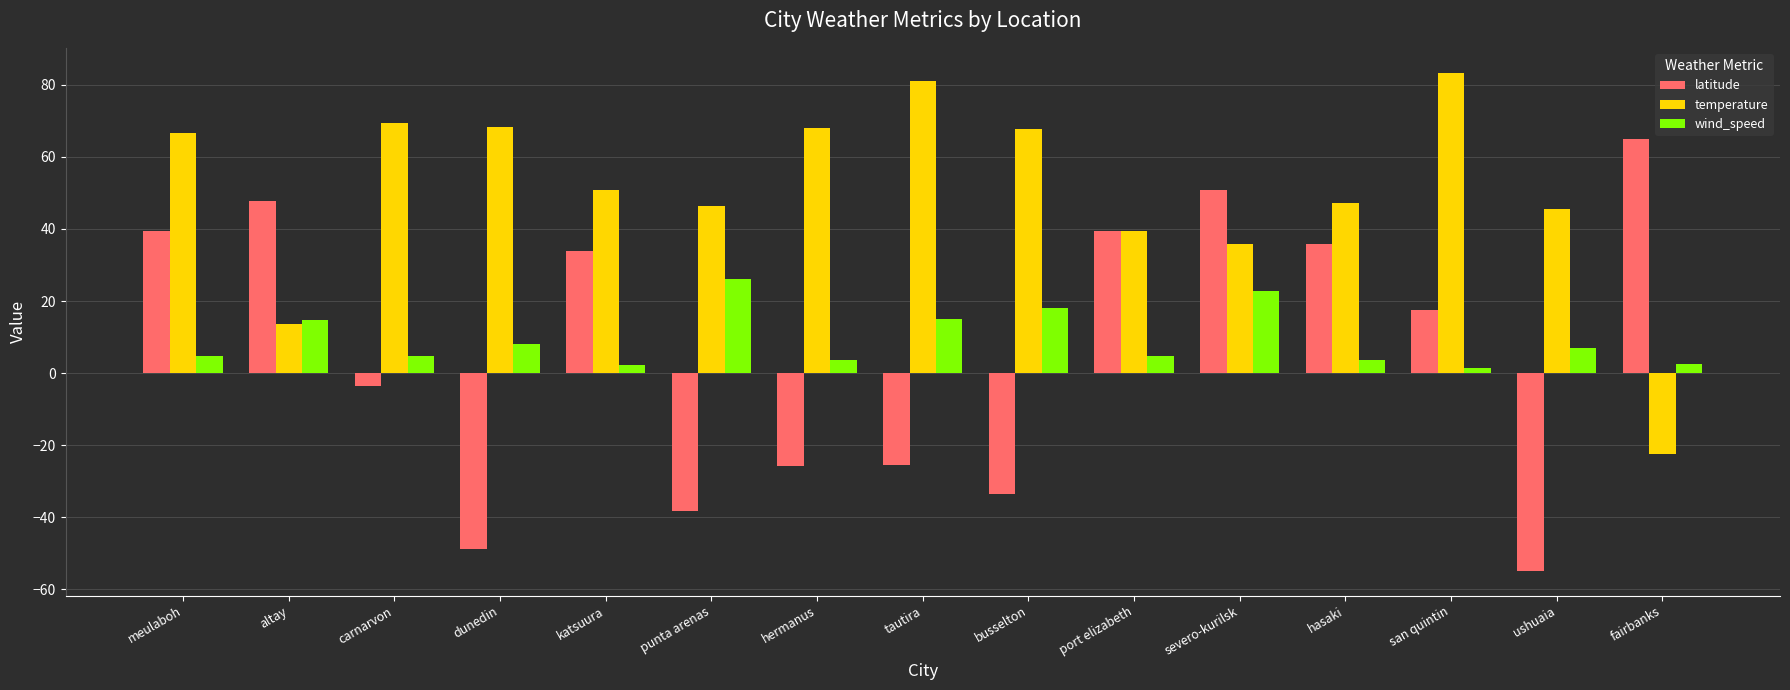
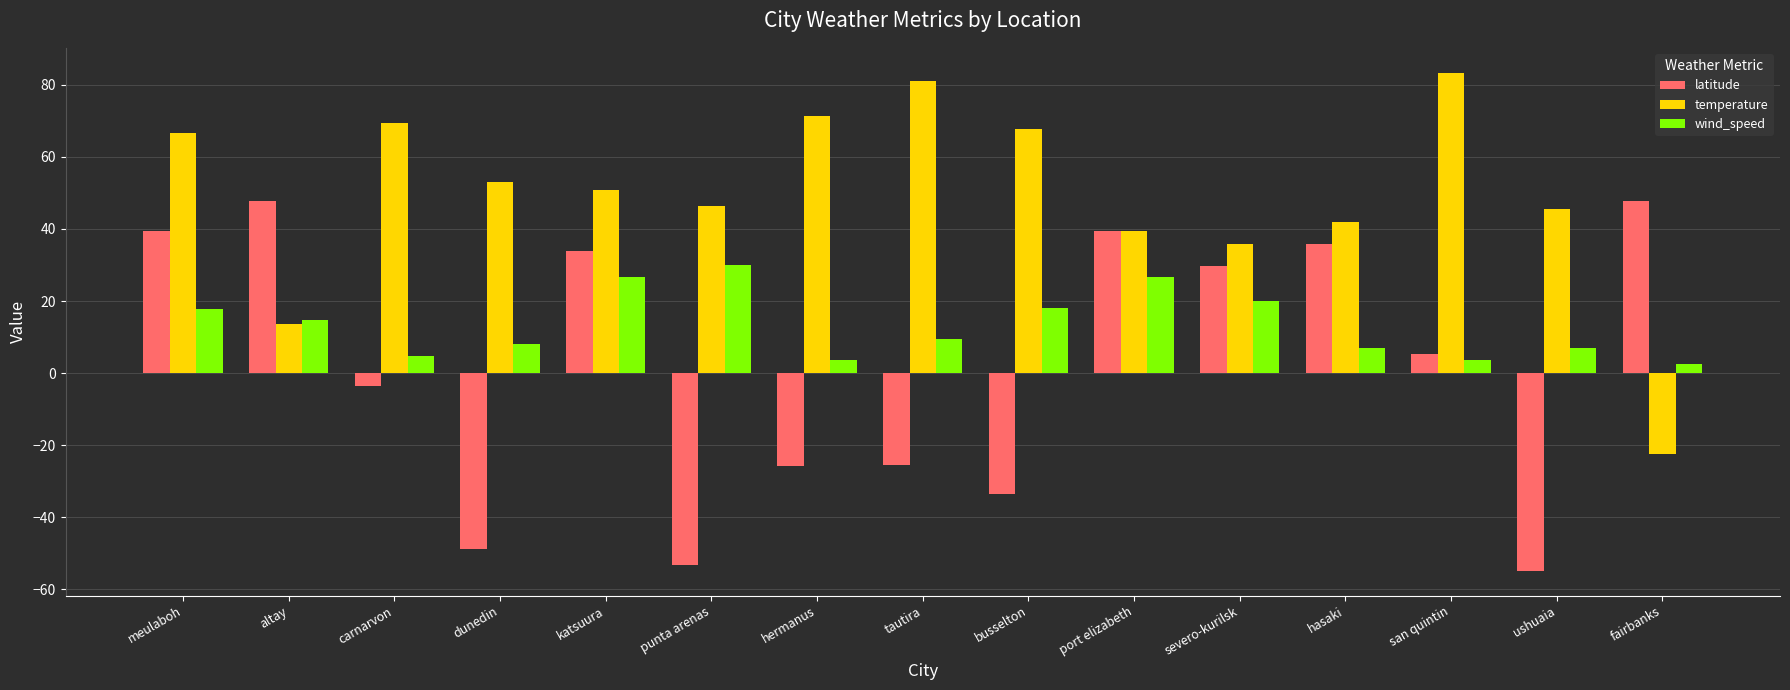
  {
    "latitude": {
      "meulaboh": 39,
      "altay": 48,
      "carnarvon": -4,
      "dunedin": -49,
      "katsuura": 34,
-     "punta arenas": -38,
+     "punta arenas": -53,
      "hermanus": -26,
      "tautira": -25,
      "busselton": -34,
      "port elizabeth": 39,
-     "severo-kurilsk": 51,
+     "severo-kurilsk": 30,
      "hasaki": 36,
-     "san quintin": 18,
+     "san quintin": 5,
      "ushuaia": -55,
-     "fairbanks": 65
+     "fairbanks": 48
    },
    "temperature": {
      "meulaboh": 67,
      "altay": 14,
      "carnarvon": 69,
-     "dunedin": 68,
+     "dunedin": 53,
      "katsuura": 51,
      "punta arenas": 46,
-     "hermanus": 68,
+     "hermanus": 71,
      "tautira": 81,
      "busselton": 68,
      "port elizabeth": 40,
      "severo-kurilsk": 36,
-     "hasaki": 47,
+     "hasaki": 42,
      "san quintin": 83,
      "ushuaia": 45,
      "fairbanks": -23
    },
    "wind_speed": {
-     "meulaboh": 5,
+     "meulaboh": 18,
      "altay": 15,
      "carnarvon": 5,
      "dunedin": 8,
-     "katsuura": 2,
-     "punta arenas": 26,
+     "katsuura": 27,
+     "punta arenas": 30,
      "hermanus": 4,
-     "tautira": 15,
+     "tautira": 10,
      "busselton": 18,
-     "port elizabeth": 5,
-     "severo-kurilsk": 23,
-     "hasaki": 4,
-     "san quintin": 1,
+     "port elizabeth": 27,
+     "severo-kurilsk": 20,
+     "hasaki": 7,
+     "san quintin": 4,
      "ushuaia": 7,
      "fairbanks": 2
    }
  }
